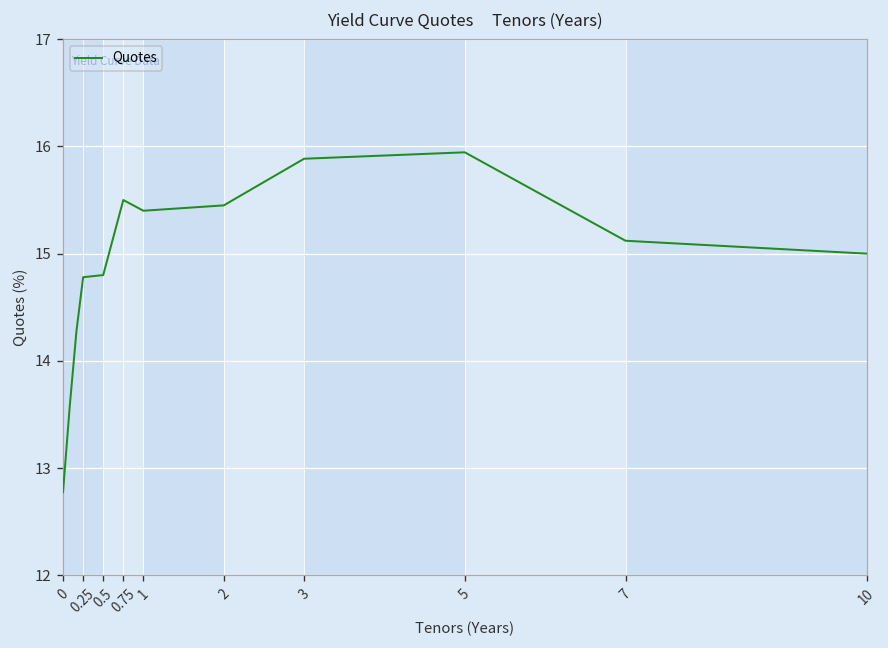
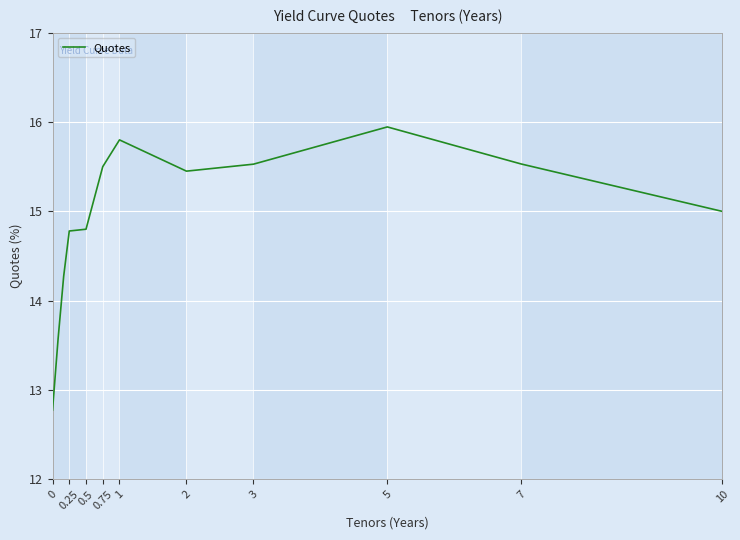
  {
    "0": 12.8,
    "0.25": 14.8,
    "0.5": 14.8,
    "0.75": 15.5,
-   "1": 15.4,
+   "1": 15.8,
    "2": 15.5,
-   "3": 15.9,
+   "3": 15.5,
    "5": 15.9,
-   "7": 15.1,
+   "7": 15.5,
    "10": 15.0
  }
